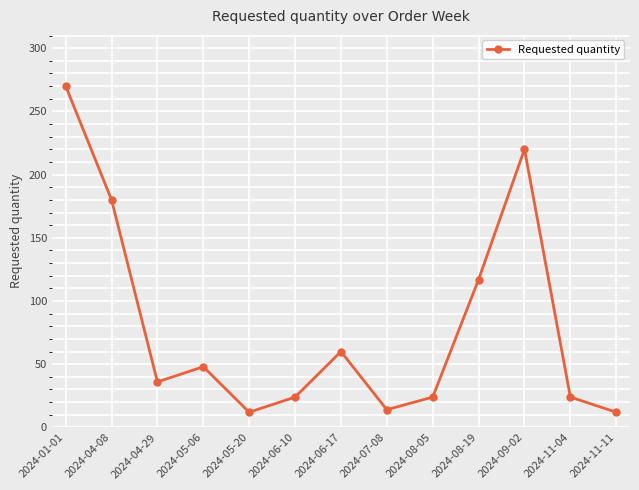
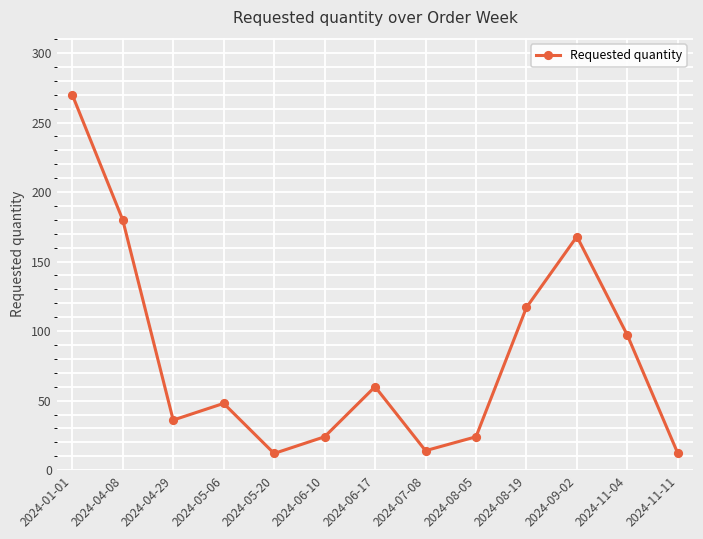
  {
    "2024-01-01": 270,
    "2024-04-08": 180,
    "2024-04-29": 36,
    "2024-05-06": 48,
    "2024-05-20": 12,
    "2024-06-10": 24,
    "2024-06-17": 60,
    "2024-07-08": 14,
    "2024-08-05": 24,
    "2024-08-19": 117,
-   "2024-09-02": 220,
-   "2024-11-04": 24,
+   "2024-09-02": 168,
+   "2024-11-04": 97,
    "2024-11-11": 12
  }
